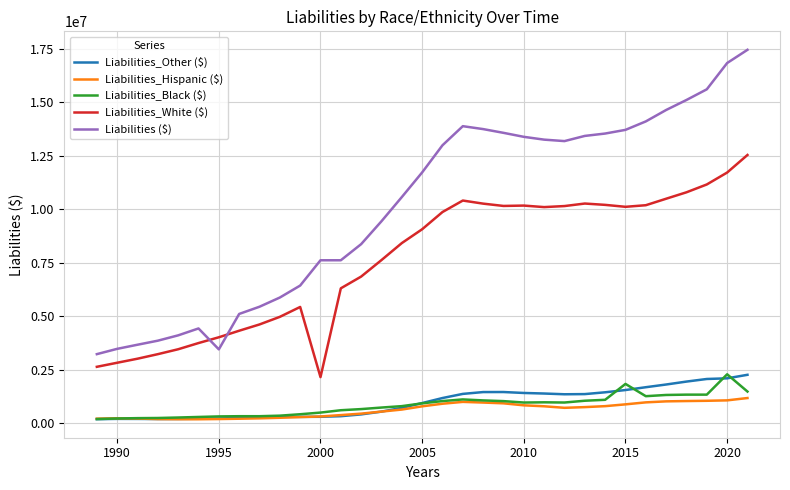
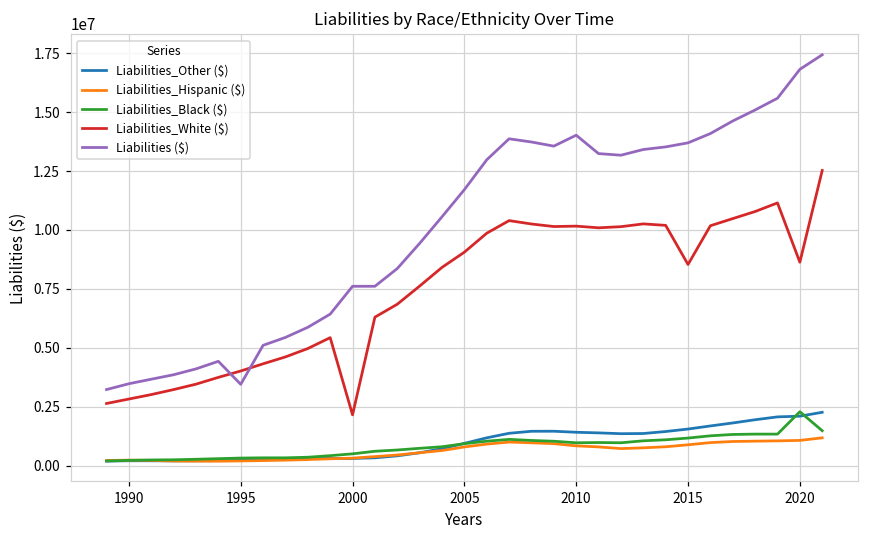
  {
    "Liabilities_Other ($)": {
      "2010": 1400000,
      "2015": 1500000,
      "2020": 2100000
    },
    "Liabilities_Hispanic ($)": {
      "2005": 800000,
      "2010": 800000,
      "2015": 900000,
      "2020": 1100000
    },
    "Liabilities_Black ($)": {
      "2000": 500000,
      "2010": 1000000,
-     "2015": 1800000,
+     "2015": 1200000,
      "2020": 2300000
    },
    "Liabilities_White ($)": {
      "1990": 2800000,
      "1995": 4000000,
      "2000": 2200000,
      "2005": 9100000,
      "2010": 10200000,
-     "2015": 10100000,
-     "2020": 11700000
+     "2015": 8500000,
+     "2020": 8600000
    },
    "Liabilities ($)": {
      "1990": 3500000,
      "1995": 3400000,
      "2000": 7600000,
      "2005": 11700000,
-     "2010": 13400000,
+     "2010": 14000000,
      "2015": 13700000,
      "2020": 16800000
    }
  }
